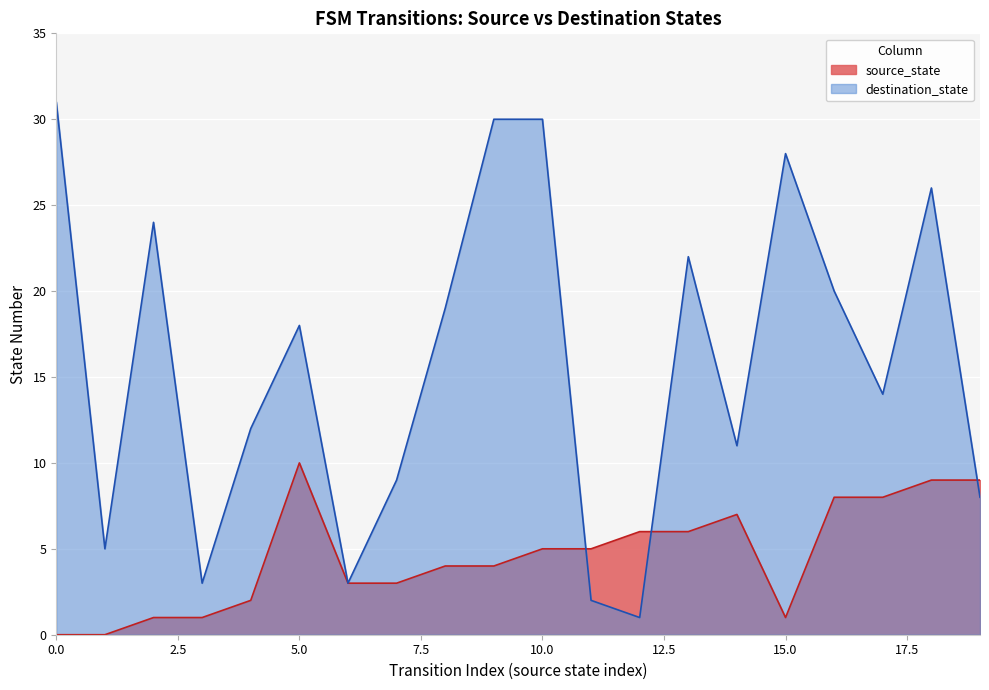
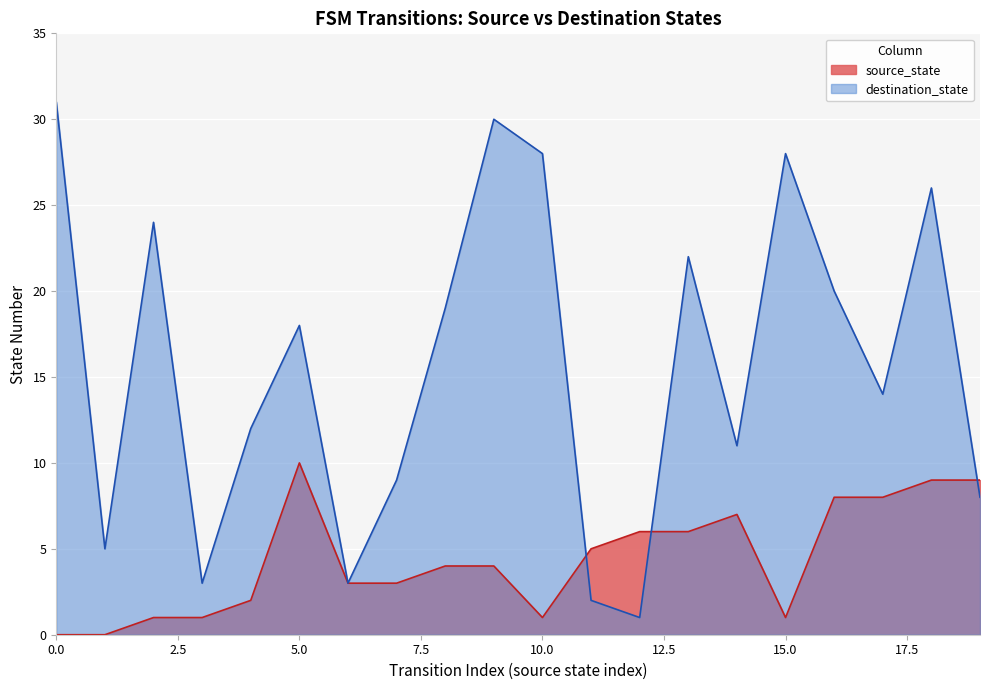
  {
    "source_state": {
      "0.0": 0,
      "5.0": 10,
-     "10.0": 5,
+     "10.0": 1,
      "15.0": 1
    },
    "destination_state": {
      "0.0": 31,
      "5.0": 18,
-     "10.0": 30,
+     "10.0": 28,
      "15.0": 28
    }
  }
